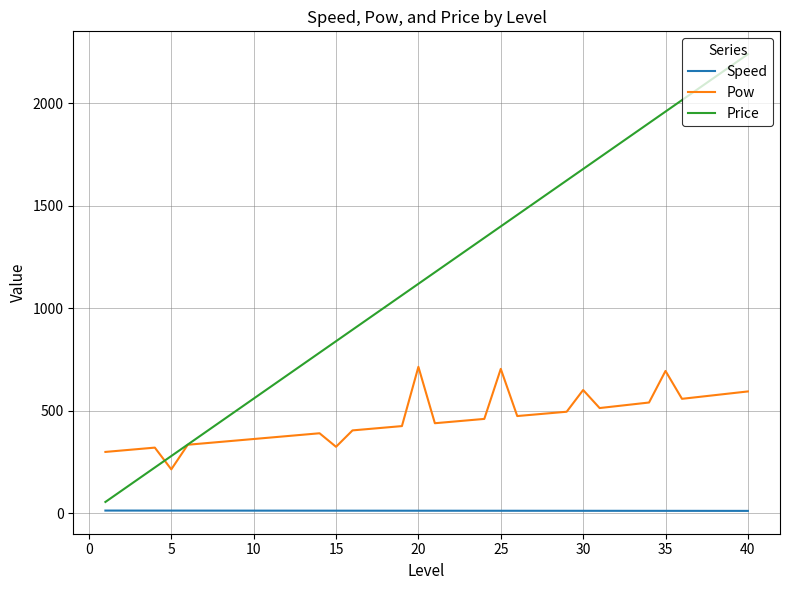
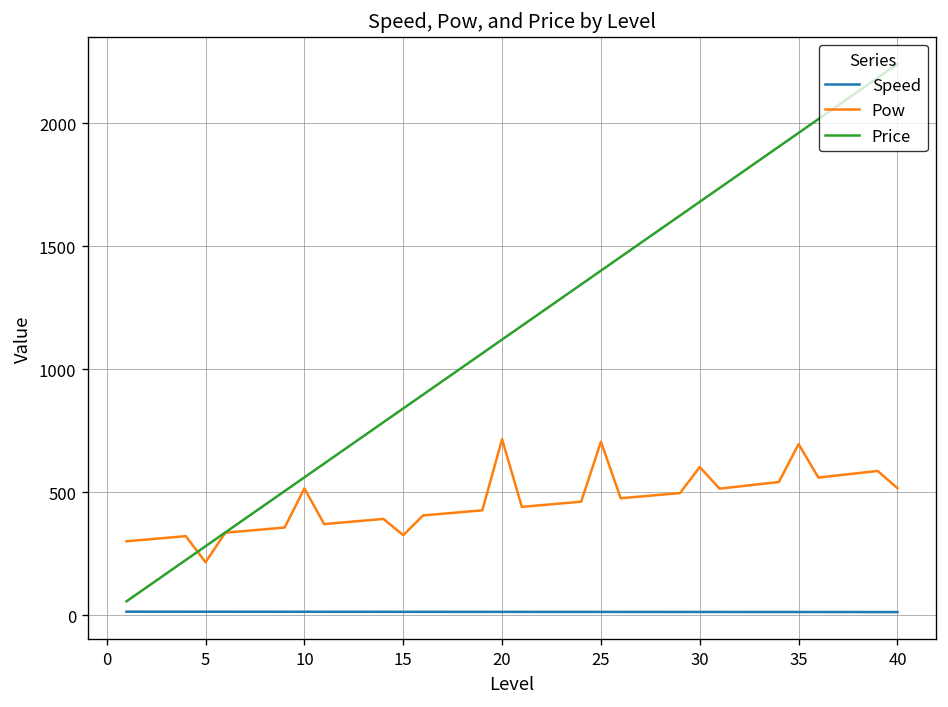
  {
    "Speed": {
      "5": 10,
      "10": 10,
      "15": 10,
      "20": 10,
      "25": 10,
      "30": 10,
      "35": 10,
      "40": 10
    },
    "Pow": {
      "5": 220,
-     "10": 360,
+     "10": 520,
      "15": 330,
      "20": 720,
      "25": 710,
      "30": 600,
      "35": 700,
-     "40": 600
+     "40": 520
    },
    "Price": {
      "5": 280,
      "10": 560,
      "15": 840,
      "20": 1120,
      "25": 1400,
      "30": 1680,
      "35": 1960
    }
  }
